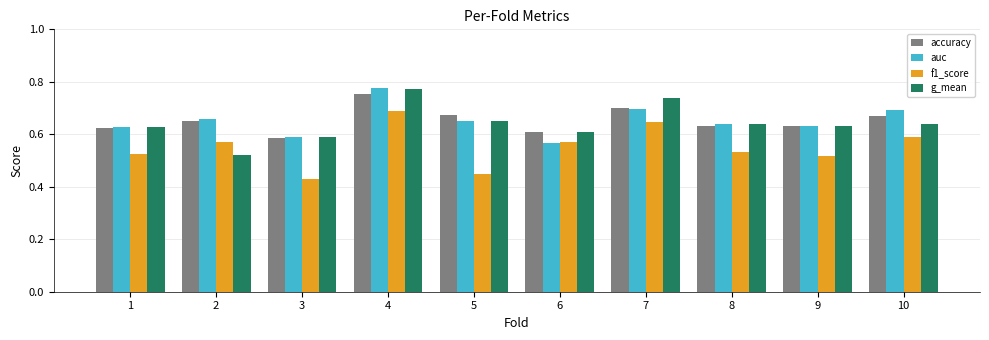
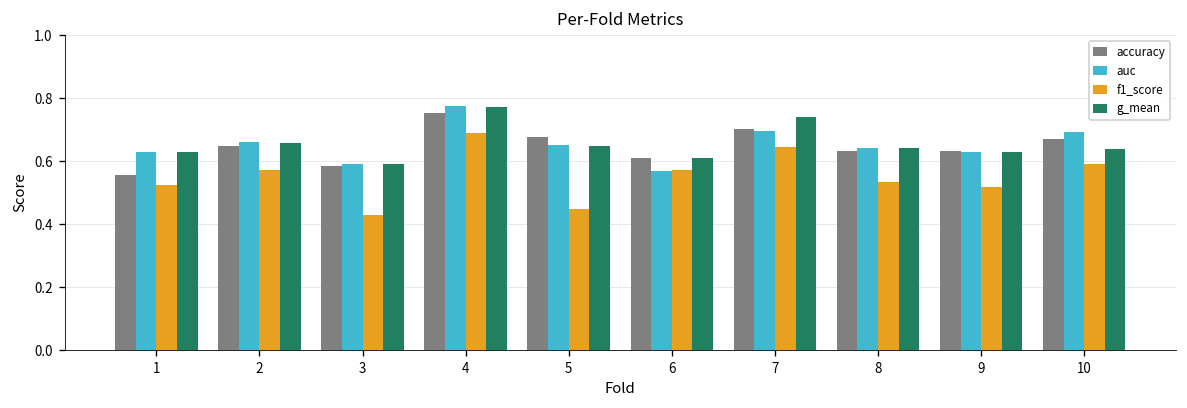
  {
    "accuracy": {
-     "1": 0.62,
+     "1": 0.56,
      "2": 0.65,
      "3": 0.58,
      "4": 0.75,
      "5": 0.68,
      "6": 0.61,
      "7": 0.70,
      "8": 0.63,
      "9": 0.63,
      "10": 0.67
    },
    "auc": {
      "1": 0.63,
      "2": 0.66,
      "3": 0.59,
      "4": 0.78,
      "5": 0.65,
      "6": 0.57,
      "7": 0.69,
      "8": 0.64,
      "9": 0.63,
      "10": 0.69
    },
    "f1_score": {
      "1": 0.52,
      "2": 0.57,
      "3": 0.43,
      "4": 0.69,
      "5": 0.45,
      "6": 0.57,
      "7": 0.65,
      "8": 0.53,
      "9": 0.52,
      "10": 0.59
    },
    "g_mean": {
      "1": 0.63,
-     "2": 0.52,
+     "2": 0.66,
      "3": 0.59,
      "4": 0.77,
      "5": 0.65,
      "6": 0.61,
      "7": 0.74,
      "8": 0.64,
      "9": 0.63,
      "10": 0.64
    }
  }
